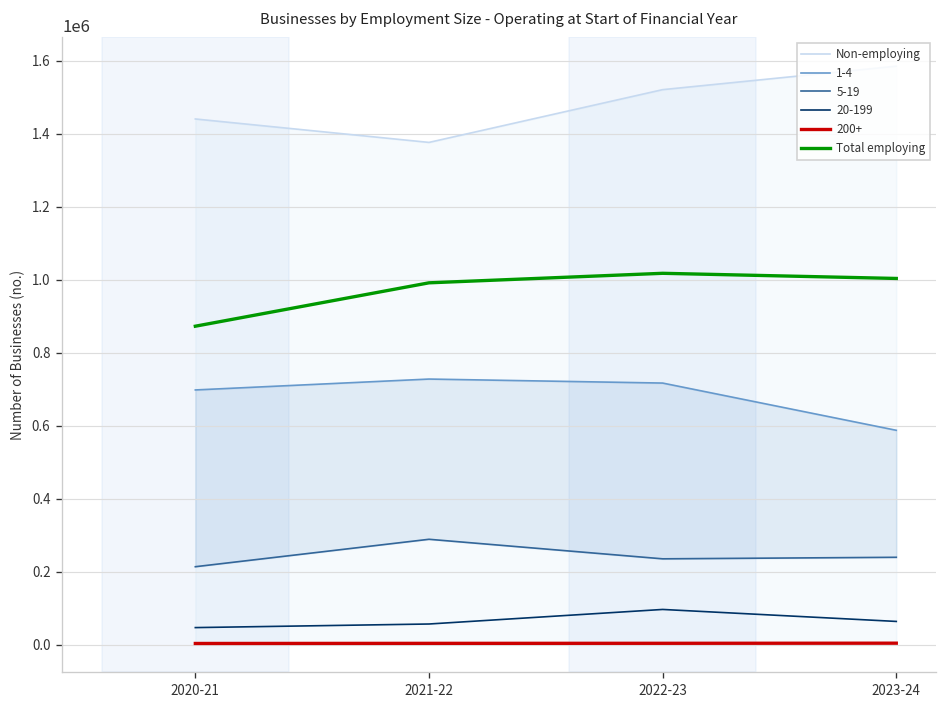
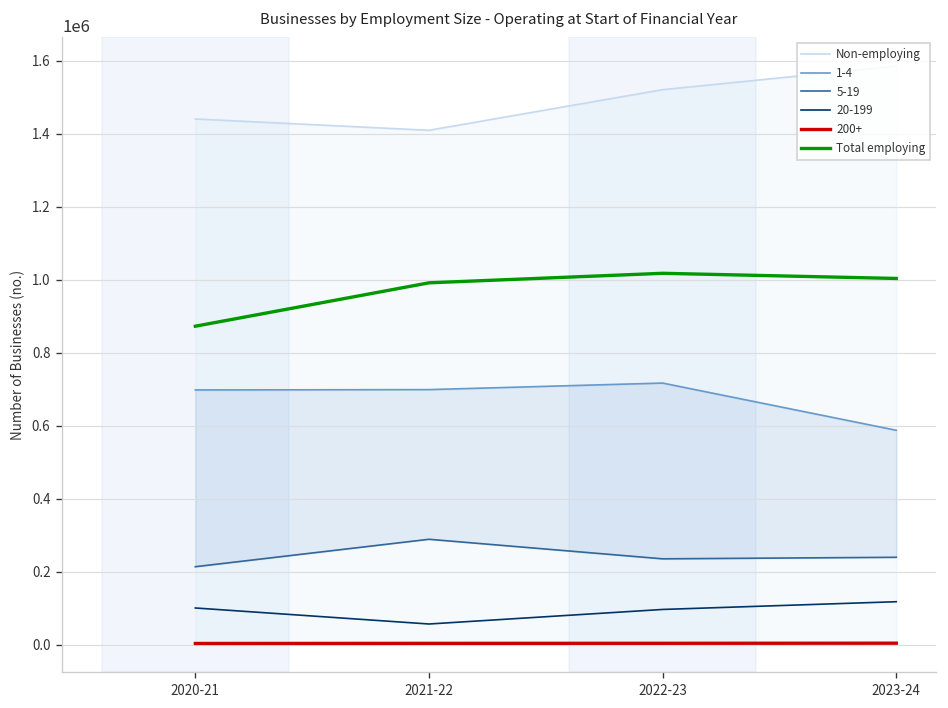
  {
    "Non-employing": {
      "2020-21": 1440000,
-     "2021-22": 1380000,
+     "2021-22": 1410000,
      "2022-23": 1520000
    },
    "1-4": {
      "2020-21": 700000,
-     "2021-22": 730000,
+     "2021-22": 700000,
      "2022-23": 720000,
      "2023-24": 590000
    },
    "5-19": {
      "2020-21": 210000,
      "2021-22": 290000,
      "2022-23": 240000,
      "2023-24": 240000
    },
    "20-199": {
-     "2020-21": 50000,
+     "2020-21": 100000,
      "2021-22": 60000,
      "2022-23": 100000,
-     "2023-24": 60000
+     "2023-24": 120000
    },
    "200+": {
      "2020-21": 0,
      "2021-22": 0,
      "2022-23": 0,
      "2023-24": 0
    },
    "Total employing": {
      "2020-21": 870000,
      "2021-22": 990000,
      "2022-23": 1020000,
      "2023-24": 1000000
    }
  }
